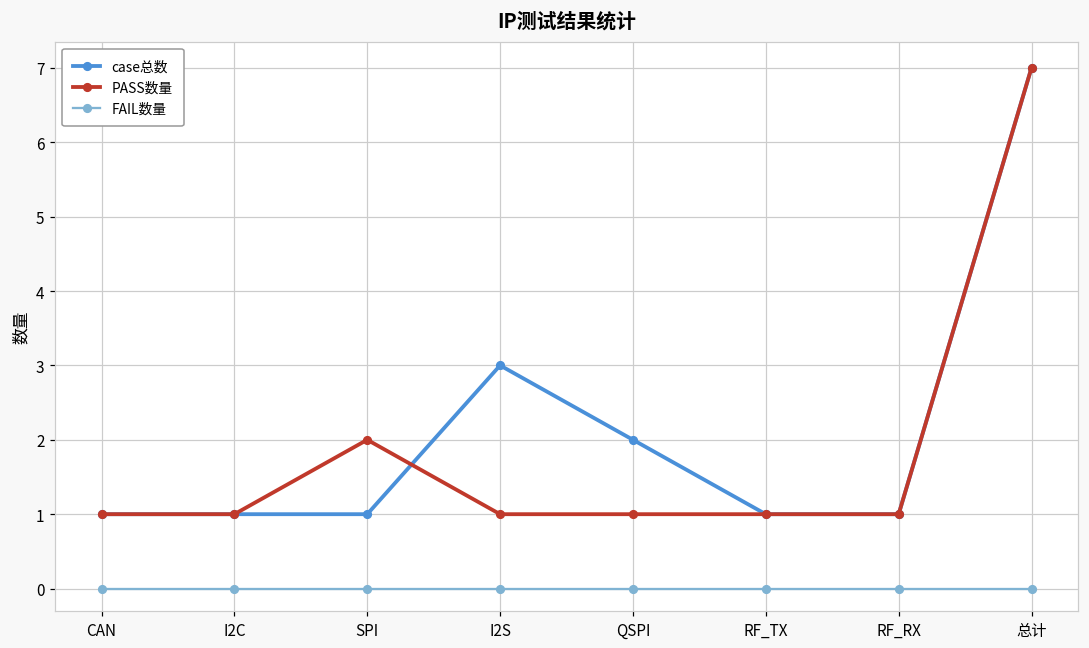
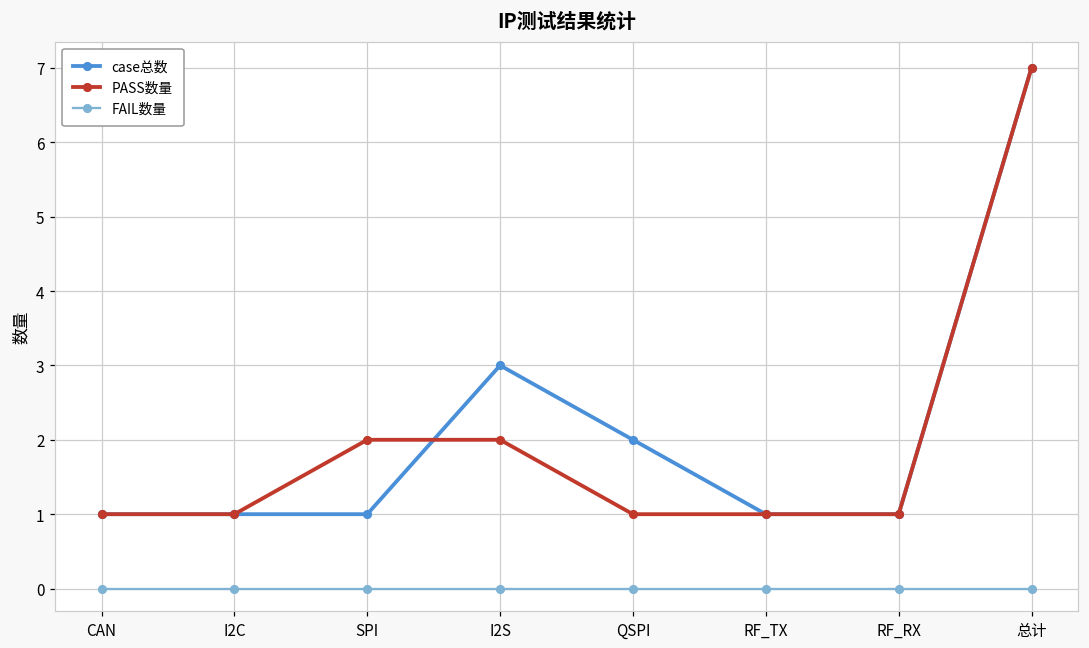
  {
    "case总数": {
      "SPI": 1,
      "I2S": 3,
      "QSPI": 2
    },
    "PASS数量": {
      "SPI": 2,
-     "I2S": 1,
+     "I2S": 2,
      "QSPI": 1
    },
    "FAIL数量": {
      "CAN": 0,
      "I2C": 0,
      "SPI": 0,
      "I2S": 0,
      "QSPI": 0,
      "RF_TX": 0,
      "RF_RX": 0,
      "总计": 0
    }
  }
